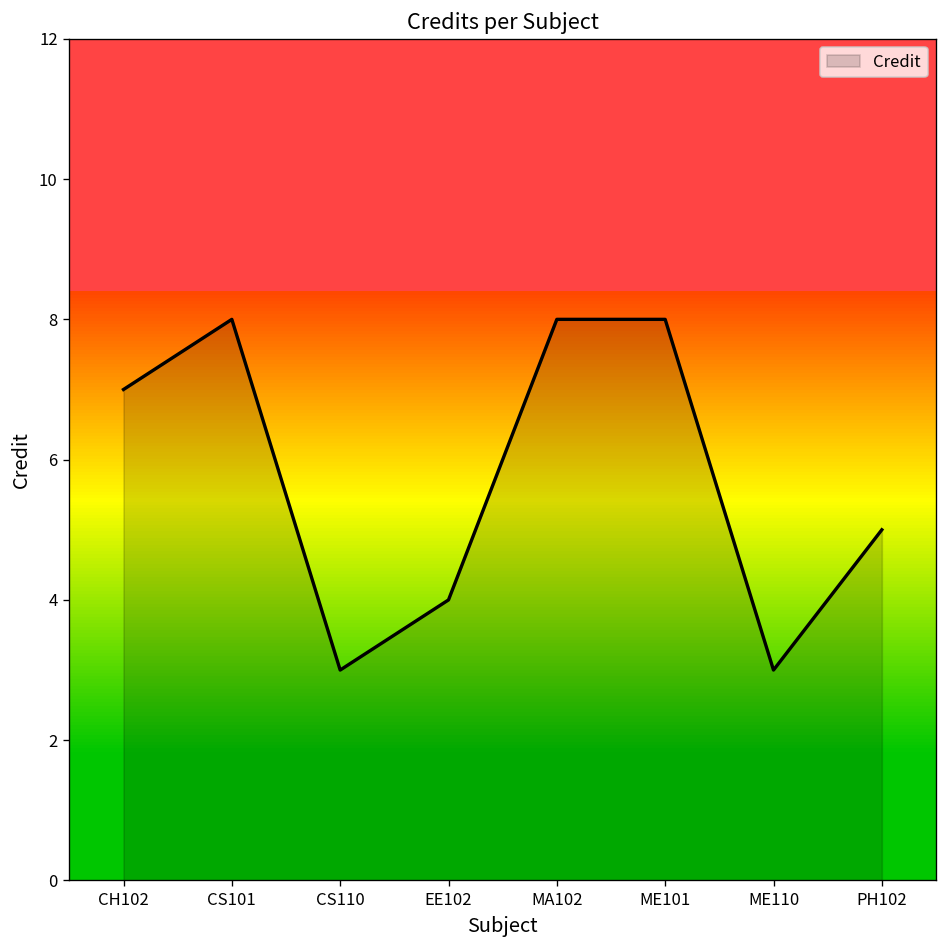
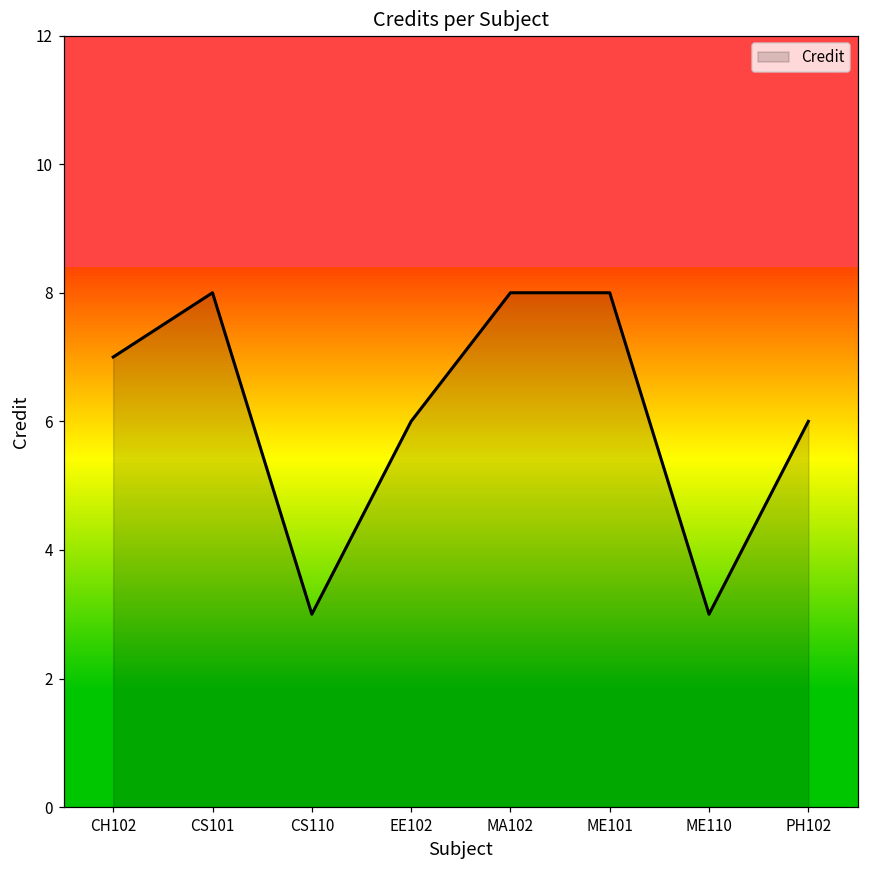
  {
    "CH102": 7,
    "CS101": 8,
    "CS110": 3,
-   "EE102": 4,
+   "EE102": 6,
    "MA102": 8,
    "ME101": 8,
    "ME110": 3,
-   "PH102": 5
+   "PH102": 6
  }
